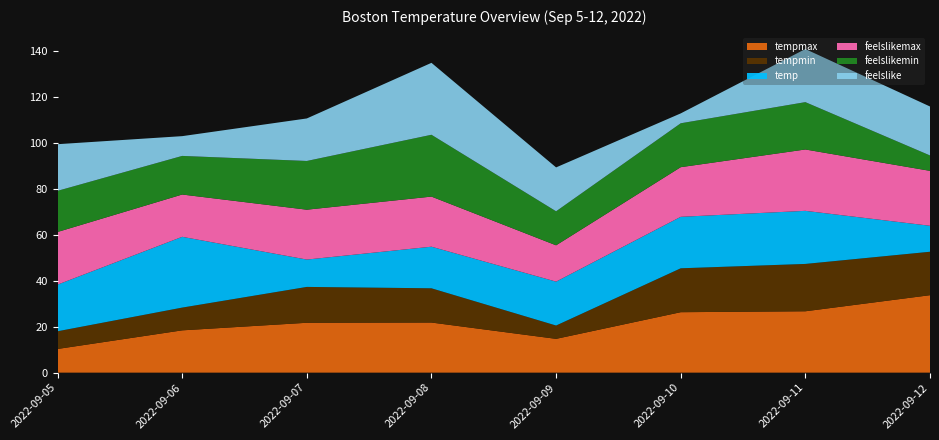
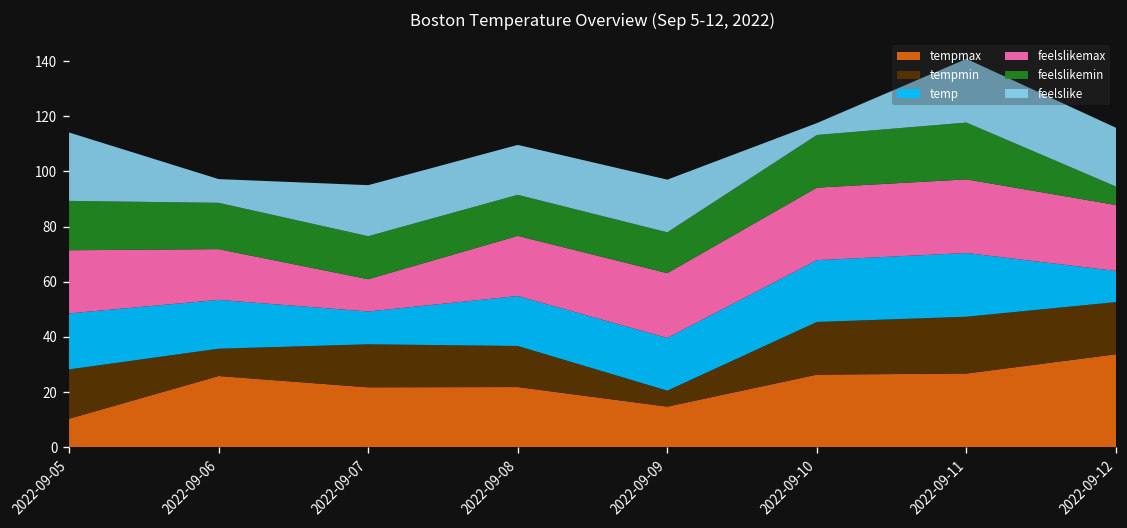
  {
    "tempmax": {
      "2022-09-05": 10,
-     "2022-09-06": 18,
+     "2022-09-06": 26,
      "2022-09-07": 22,
      "2022-09-08": 22,
      "2022-09-09": 15,
      "2022-09-10": 26,
      "2022-09-11": 27,
      "2022-09-12": 34
    },
    "tempmin": {
-     "2022-09-05": 8,
+     "2022-09-05": 18,
      "2022-09-06": 10,
      "2022-09-07": 16,
      "2022-09-08": 15,
      "2022-09-09": 6,
      "2022-09-10": 19,
      "2022-09-11": 21,
      "2022-09-12": 19
    },
    "temp": {
      "2022-09-05": 20,
-     "2022-09-06": 31,
+     "2022-09-06": 18,
      "2022-09-07": 12,
      "2022-09-08": 18,
      "2022-09-09": 19,
      "2022-09-10": 22,
      "2022-09-11": 23,
      "2022-09-12": 11
    },
    "feelslikemax": {
      "2022-09-05": 23,
      "2022-09-06": 18,
-     "2022-09-07": 22,
+     "2022-09-07": 12,
      "2022-09-08": 22,
-     "2022-09-09": 16,
-     "2022-09-10": 22,
+     "2022-09-09": 24,
+     "2022-09-10": 26,
      "2022-09-11": 27,
      "2022-09-12": 24
    },
    "feelslikemin": {
      "2022-09-05": 18,
      "2022-09-06": 17,
-     "2022-09-07": 21,
-     "2022-09-08": 27,
+     "2022-09-07": 16,
+     "2022-09-08": 15,
      "2022-09-09": 15,
      "2022-09-10": 19,
      "2022-09-11": 21,
      "2022-09-12": 7
    },
    "feelslike": {
-     "2022-09-05": 20,
+     "2022-09-05": 25,
      "2022-09-06": 9,
      "2022-09-07": 19,
-     "2022-09-08": 31,
+     "2022-09-08": 18,
      "2022-09-09": 19,
      "2022-09-10": 4,
      "2022-09-12": 21
    }
  }
